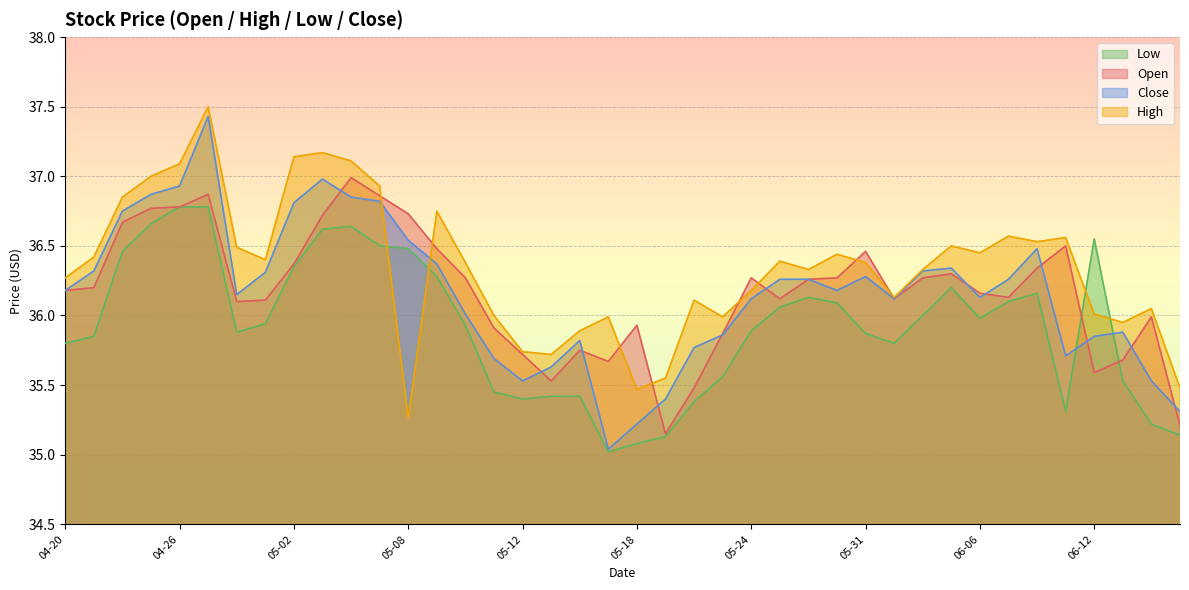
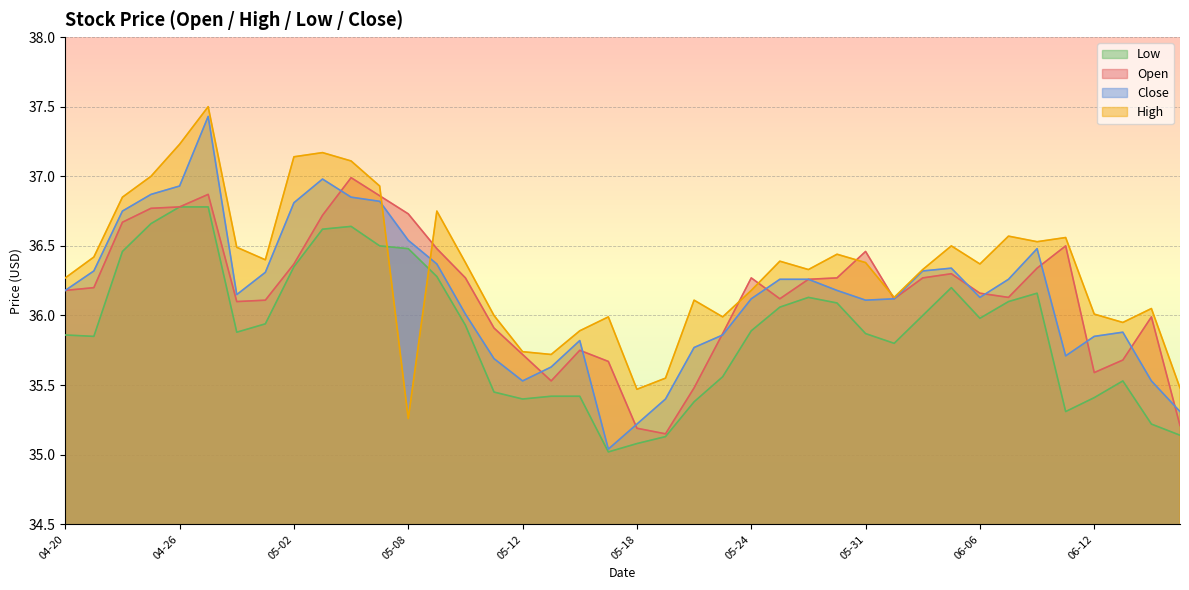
  {
    "Low": {
-     "04-20": 35.80,
+     "04-20": 35.86,
      "05-02": 36.35,
      "05-08": 36.48,
      "05-12": 35.40,
      "05-18": 35.08,
      "05-24": 35.89,
      "05-31": 35.87,
      "06-06": 35.98,
-     "06-12": 36.55
+     "06-12": 35.41
    },
    "Open": {
      "05-02": 36.37,
      "05-08": 36.73,
      "05-12": 35.72,
-     "05-18": 35.93,
+     "05-18": 35.19,
      "05-24": 36.27,
      "05-31": 36.46,
      "06-06": 36.16,
      "06-12": 35.59
    },
    "Close": {
      "04-26": 36.93,
      "05-02": 36.81,
      "05-08": 36.54,
      "05-12": 35.53,
      "05-18": 35.22,
      "05-24": 36.12,
-     "05-31": 36.28,
+     "05-31": 36.11,
      "06-06": 36.13,
      "06-12": 35.85
    },
    "High": {
      "04-20": 36.27,
-     "04-26": 37.09,
+     "04-26": 37.23,
      "05-02": 37.14,
      "05-08": 35.26,
      "05-12": 35.74,
      "05-18": 35.47,
      "05-24": 36.18,
      "05-31": 36.38,
-     "06-06": 36.45,
+     "06-06": 36.37,
      "06-12": 36.01
    }
  }
